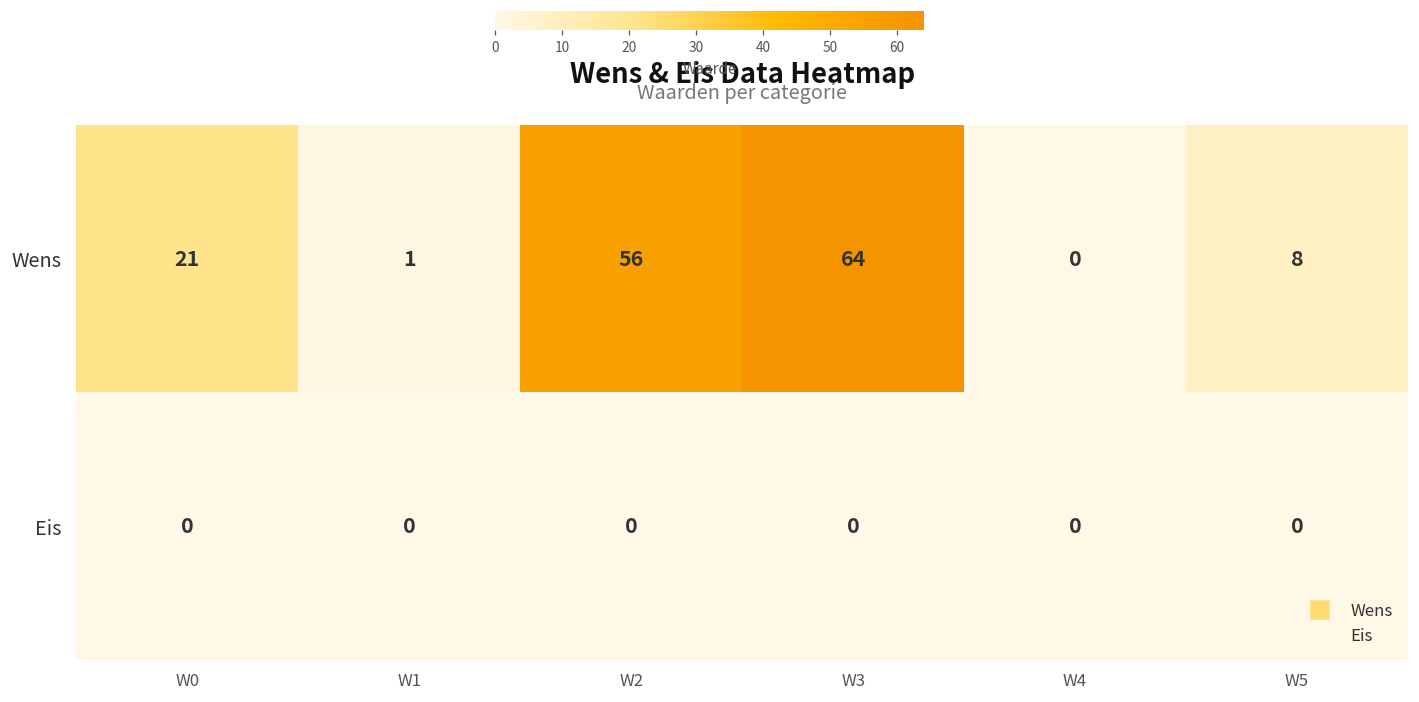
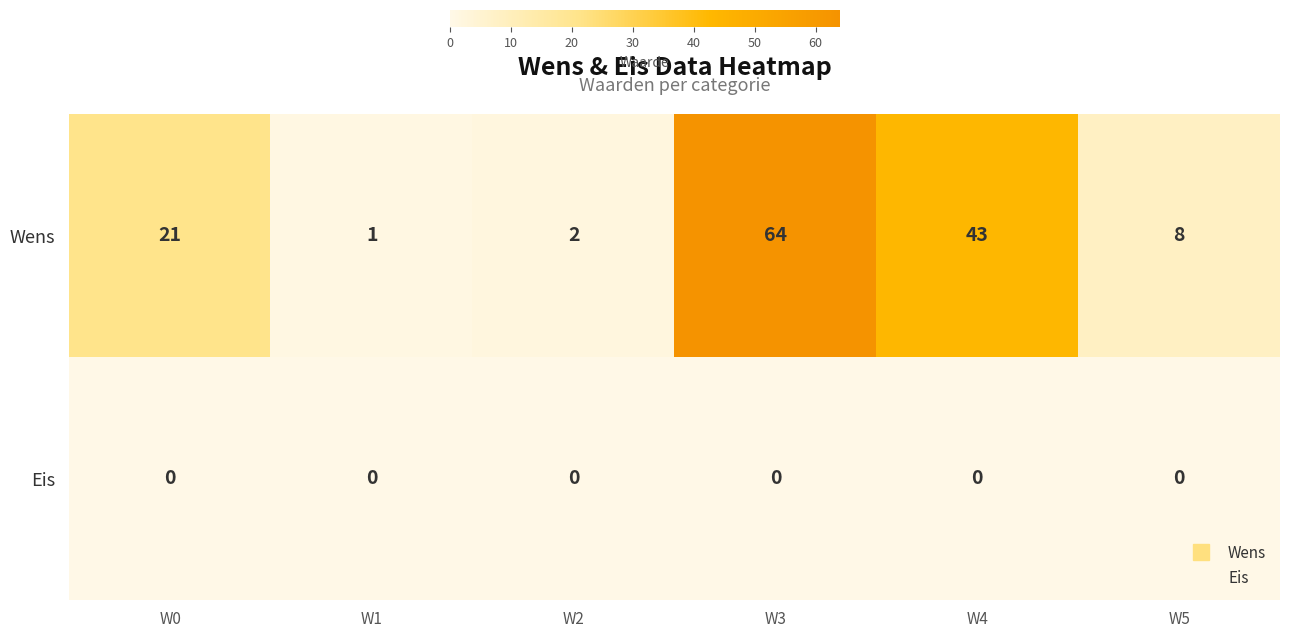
  {
    "Wens": {
      "W0": 21,
      "W1": 1,
-     "W2": 56,
+     "W2": 2,
      "W3": 64,
-     "W4": 0,
+     "W4": 43,
      "W5": 8
    },
    "Eis": {
      "W0": 0,
      "W1": 0,
      "W2": 0,
      "W3": 0,
      "W4": 0,
      "W5": 0
    }
  }
